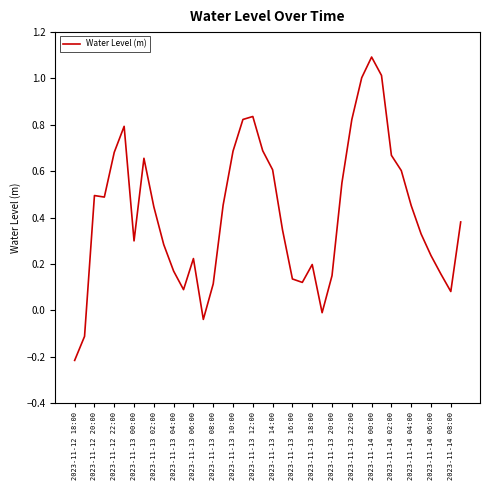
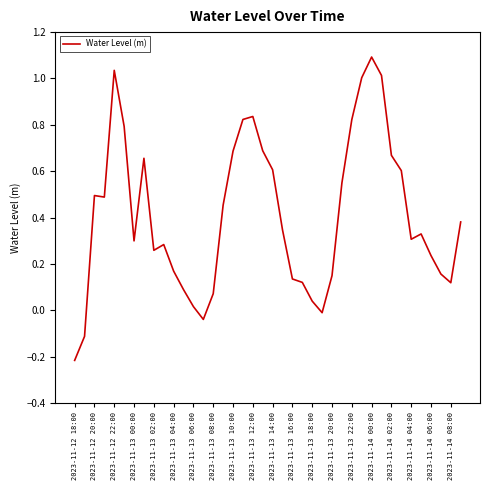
  {
    "2023-11-12 18:00": -0.22,
    "2023-11-12 20:00": 0.49,
-   "2023-11-12 22:00": 0.68,
+   "2023-11-12 22:00": 1.04,
    "2023-11-13 00:00": 0.30,
-   "2023-11-13 02:00": 0.45,
+   "2023-11-13 02:00": 0.26,
    "2023-11-13 04:00": 0.17,
-   "2023-11-13 06:00": 0.22,
-   "2023-11-13 08:00": 0.11,
+   "2023-11-13 06:00": 0.02,
+   "2023-11-13 08:00": 0.07,
    "2023-11-13 10:00": 0.69,
    "2023-11-13 12:00": 0.84,
    "2023-11-13 14:00": 0.61,
    "2023-11-13 16:00": 0.14,
-   "2023-11-13 18:00": 0.20,
+   "2023-11-13 18:00": 0.04,
    "2023-11-13 20:00": 0.15,
    "2023-11-13 22:00": 0.82,
    "2023-11-14 00:00": 1.09,
    "2023-11-14 02:00": 0.67,
-   "2023-11-14 04:00": 0.45,
+   "2023-11-14 04:00": 0.31,
    "2023-11-14 06:00": 0.24,
-   "2023-11-14 08:00": 0.08
+   "2023-11-14 08:00": 0.12
  }
